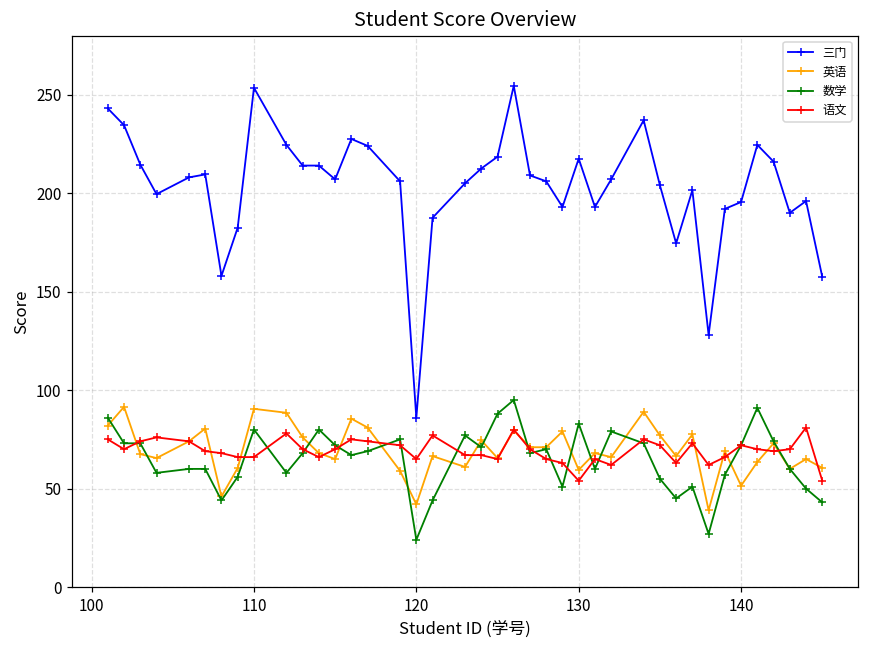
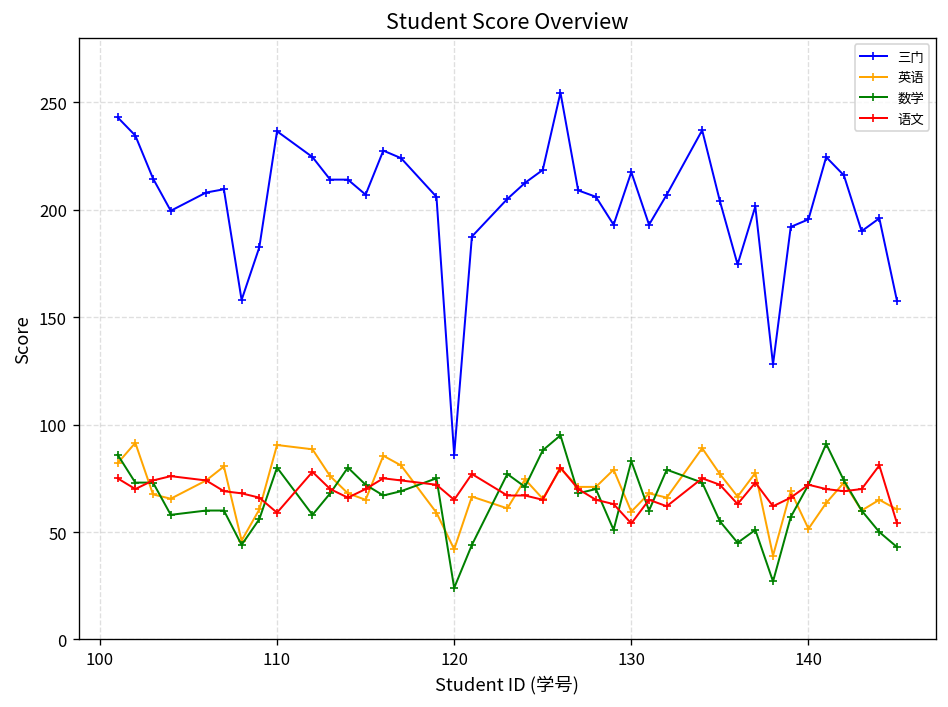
  {
    "三门": {
-     "110": 254,
+     "110": 237,
      "120": 86,
      "130": 218,
      "140": 196
    },
    "英语": {
      "110": 91,
      "120": 42,
      "130": 60,
      "140": 52
    },
    "数学": {
      "110": 80,
      "120": 24,
      "130": 83
    },
    "语文": {
-     "110": 66,
+     "110": 59,
      "120": 65,
      "130": 54
    }
  }
